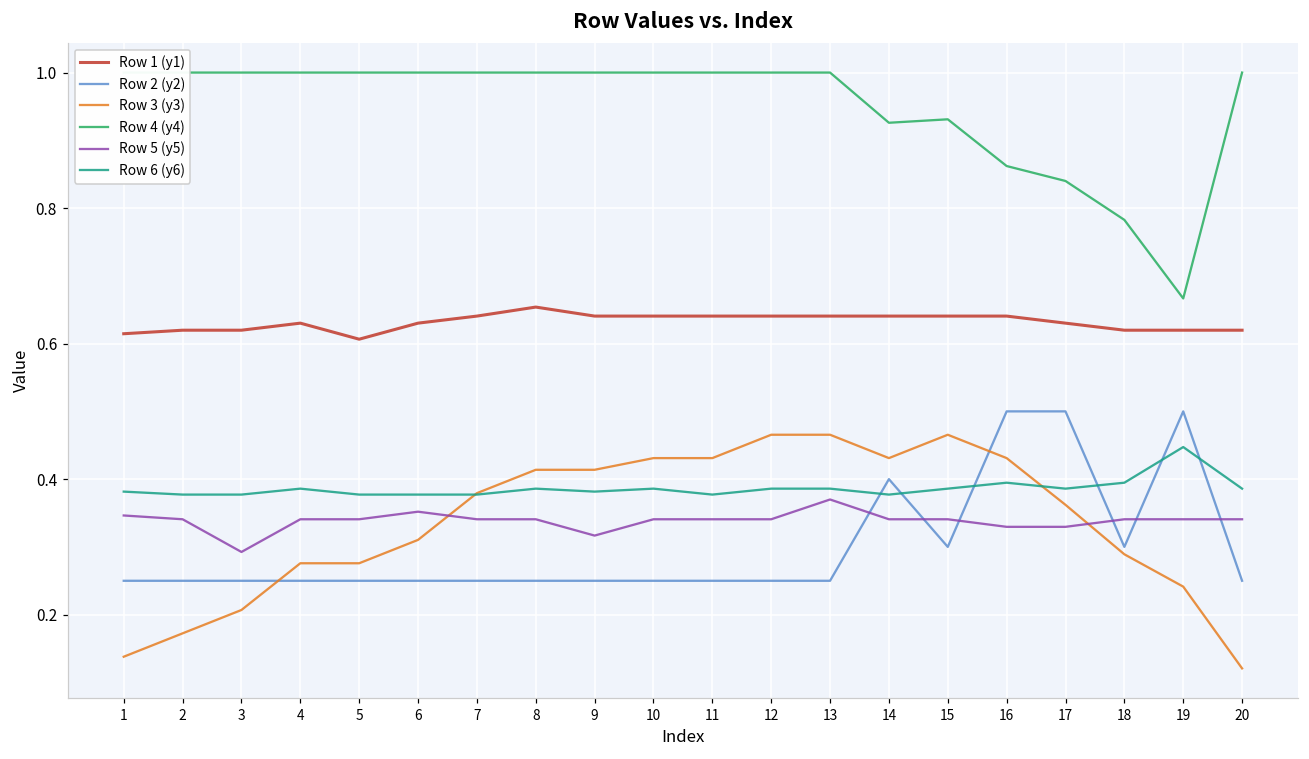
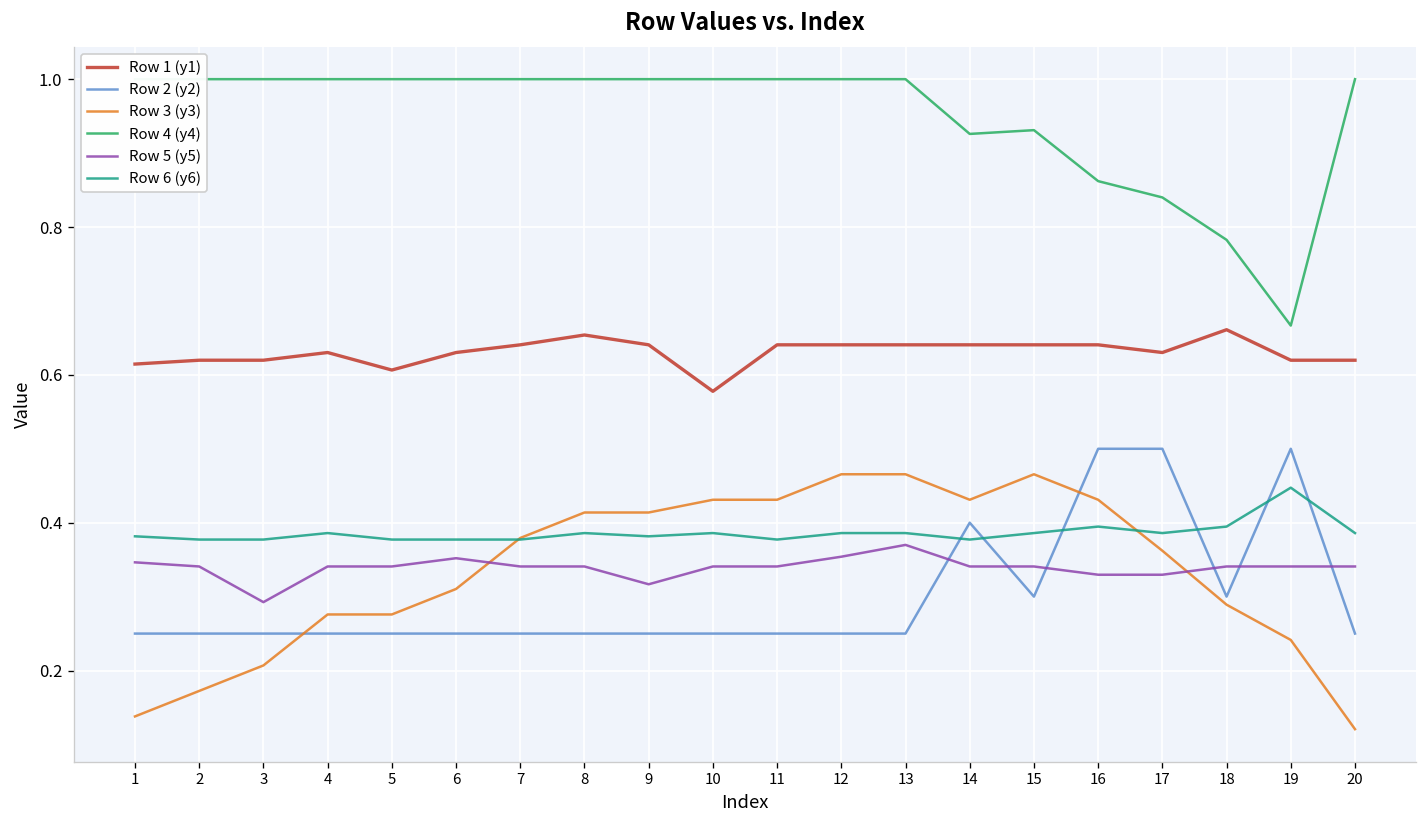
  {
    "Row 1 (y1)": {
      "1": 0.61,
      "2": 0.62,
      "3": 0.62,
      "4": 0.63,
      "5": 0.61,
      "6": 0.63,
      "7": 0.64,
      "8": 0.65,
      "9": 0.64,
-     "10": 0.64,
+     "10": 0.58,
      "11": 0.64,
      "12": 0.64,
      "13": 0.64,
      "14": 0.64,
      "15": 0.64,
      "16": 0.64,
      "17": 0.63,
-     "18": 0.62,
+     "18": 0.66,
      "19": 0.62,
      "20": 0.62
    },
    "Row 2 (y2)": {
      "1": 0.25,
      "2": 0.25,
      "3": 0.25,
      "4": 0.25,
      "5": 0.25,
      "6": 0.25,
      "7": 0.25,
      "8": 0.25,
      "9": 0.25,
      "10": 0.25,
      "11": 0.25,
      "12": 0.25,
      "13": 0.25,
      "14": 0.40,
      "15": 0.30,
      "16": 0.50,
      "17": 0.50,
      "18": 0.30,
      "19": 0.50,
      "20": 0.25
    },
    "Row 3 (y3)": {
      "1": 0.14,
      "2": 0.17,
      "3": 0.21,
      "4": 0.28,
      "5": 0.28,
      "6": 0.31,
      "8": 0.41,
      "9": 0.41,
      "10": 0.43,
      "11": 0.43,
      "12": 0.47,
      "13": 0.47,
      "14": 0.43,
      "15": 0.47,
      "16": 0.43,
      "17": 0.36,
      "18": 0.29,
      "19": 0.24,
      "20": 0.12
    },
    "Row 5 (y5)": {
      "1": 0.35,
      "2": 0.34,
      "3": 0.29,
      "4": 0.34,
      "5": 0.34,
      "6": 0.35,
      "7": 0.34,
      "8": 0.34,
      "9": 0.32,
      "10": 0.34,
      "11": 0.34,
-     "12": 0.34,
+     "12": 0.35,
      "13": 0.37,
      "14": 0.34,
      "15": 0.34,
      "16": 0.33,
      "17": 0.33,
      "18": 0.34,
      "19": 0.34,
      "20": 0.34
    }
  }
